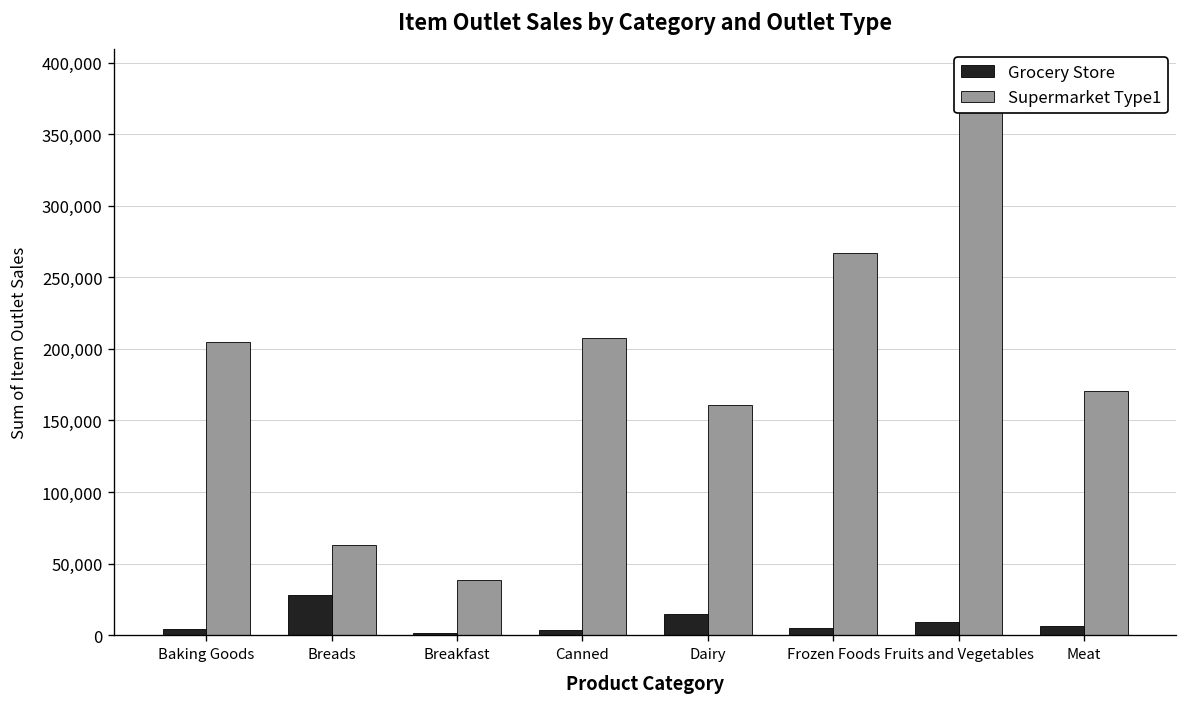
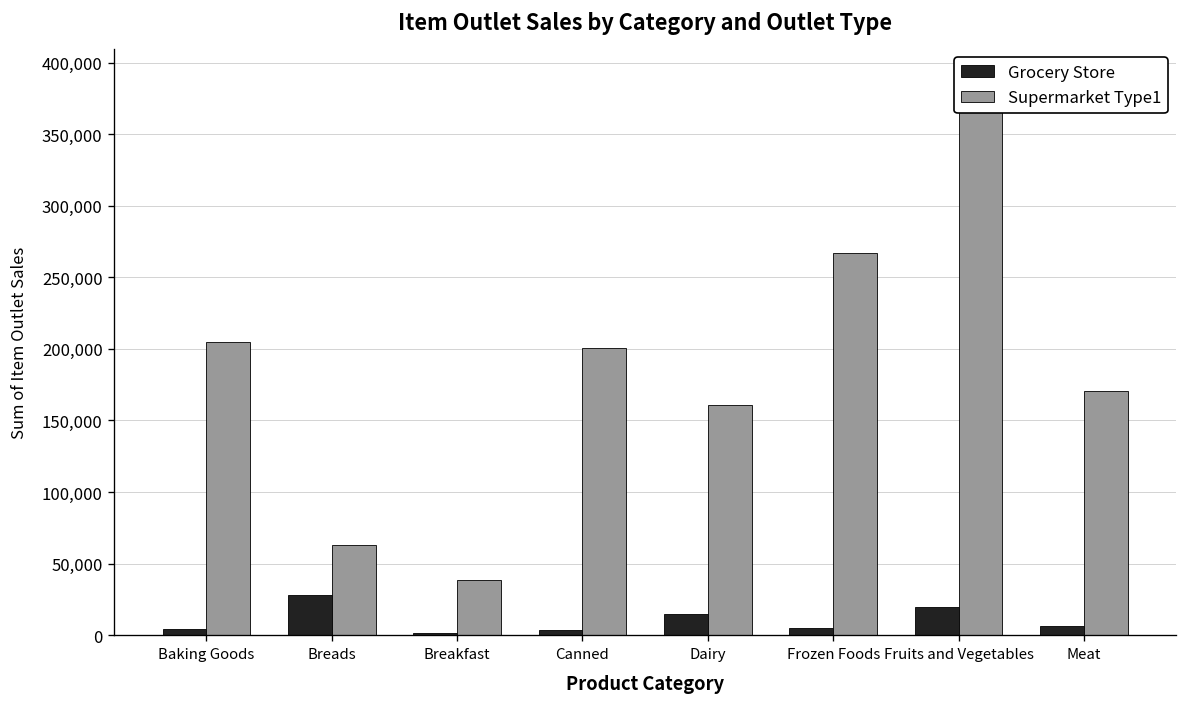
  {
    "Grocery Store": {
      "Baking Goods": "5,000",
      "Breads": "28,000",
      "Canned": "4,000",
      "Dairy": "15,000",
      "Frozen Foods": "5,000",
-     "Fruits and Vegetables": "9,000",
+     "Fruits and Vegetables": "19,000",
      "Meat": "7,000"
    },
    "Supermarket Type1": {
      "Baking Goods": "205,000",
      "Breads": "63,000",
      "Breakfast": "39,000",
-     "Canned": "208,000",
+     "Canned": "201,000",
      "Dairy": "161,000",
      "Frozen Foods": "267,000",
      "Meat": "171,000"
    }
  }
